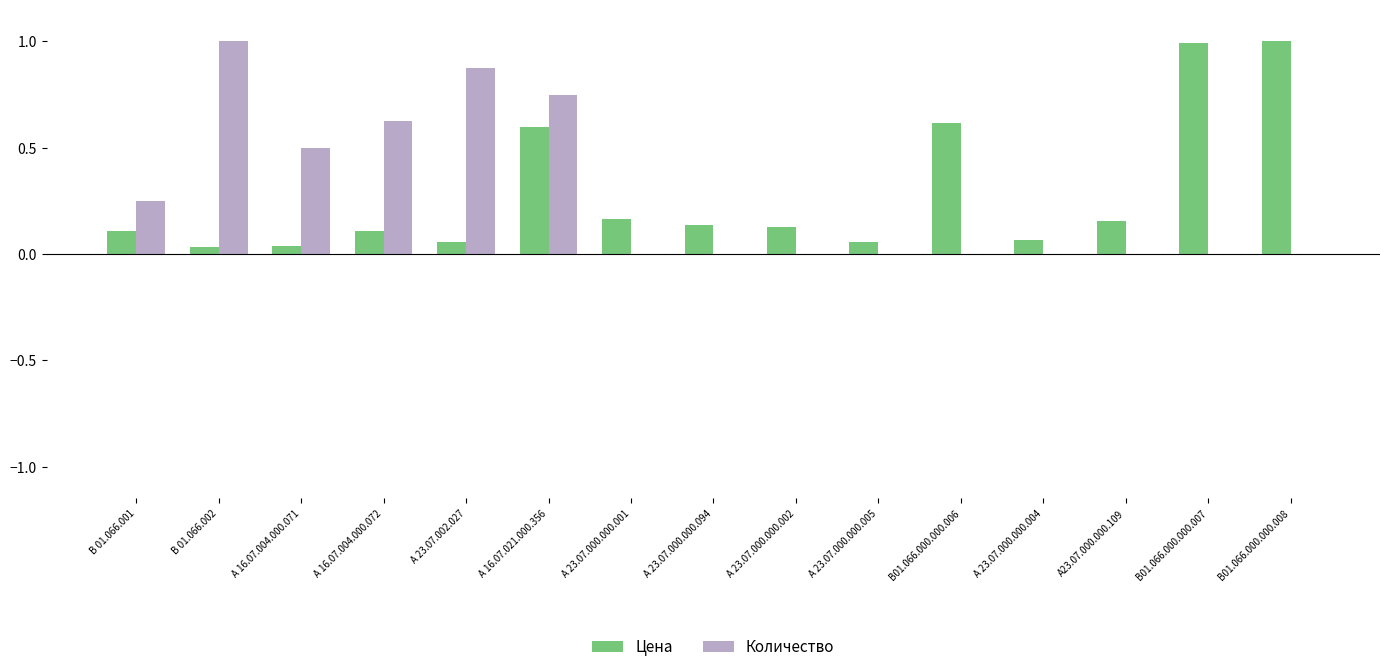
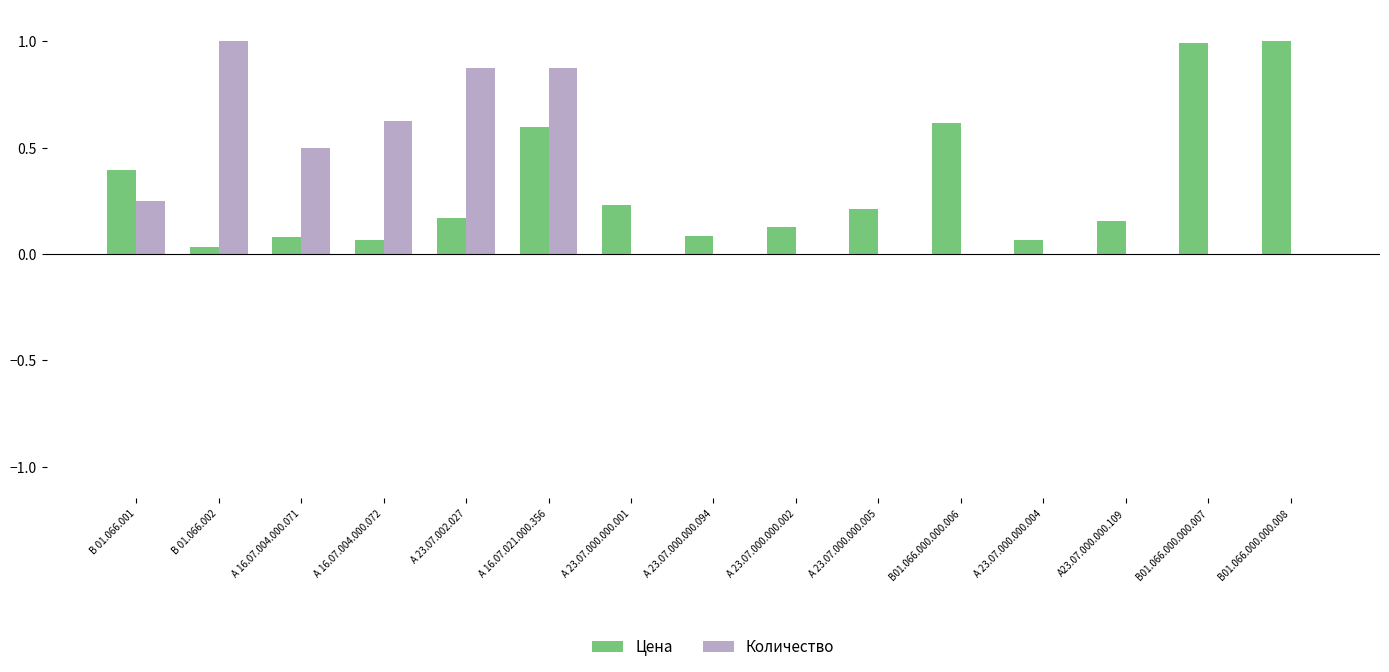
  {
    "Цена": {
-     "В 01.066.001": 0.11,
+     "В 01.066.001": 0.40,
      "В 01.066.002": 0.03,
-     "А 16.07.004.000.071": 0.04,
-     "А 16.07.004.000.072": 0.11,
-     "А 23.07.002.027": 0.06,
+     "А 16.07.004.000.071": 0.08,
+     "А 16.07.004.000.072": 0.07,
+     "А 23.07.002.027": 0.17,
      "А 16.07.021.000.356": 0.60,
-     "А 23.07.000.000.001": 0.17,
-     "А 23.07.000.000.094": 0.14,
+     "А 23.07.000.000.001": 0.23,
+     "А 23.07.000.000.094": 0.09,
      "А 23.07.000.000.002": 0.13,
-     "А 23.07.000.000.005": 0.05,
+     "А 23.07.000.000.005": 0.21,
      "В01.066.000.000.006": 0.62,
      "А 23.07.000.000.004": 0.07,
      "А23.07.000.000.109": 0.15,
      "В01.066.000.000.007": 0.99,
      "В01.066.000.000.008": 1.00
    },
    "Количество": {
      "В 01.066.001": 0.25,
      "В 01.066.002": 1.00,
      "А 16.07.004.000.071": 0.50,
      "А 16.07.004.000.072": 0.63,
      "А 23.07.002.027": 0.88,
-     "А 16.07.021.000.356": 0.75,
+     "А 16.07.021.000.356": 0.88,
      "А 23.07.000.000.001": 0.00,
      "А 23.07.000.000.094": 0.00,
      "А 23.07.000.000.002": 0.00,
      "А 23.07.000.000.005": 0.00,
      "В01.066.000.000.006": 0.00,
      "А 23.07.000.000.004": 0.00,
      "А23.07.000.000.109": 0.00,
      "В01.066.000.000.007": 0.00,
      "В01.066.000.000.008": 0.00
    }
  }
